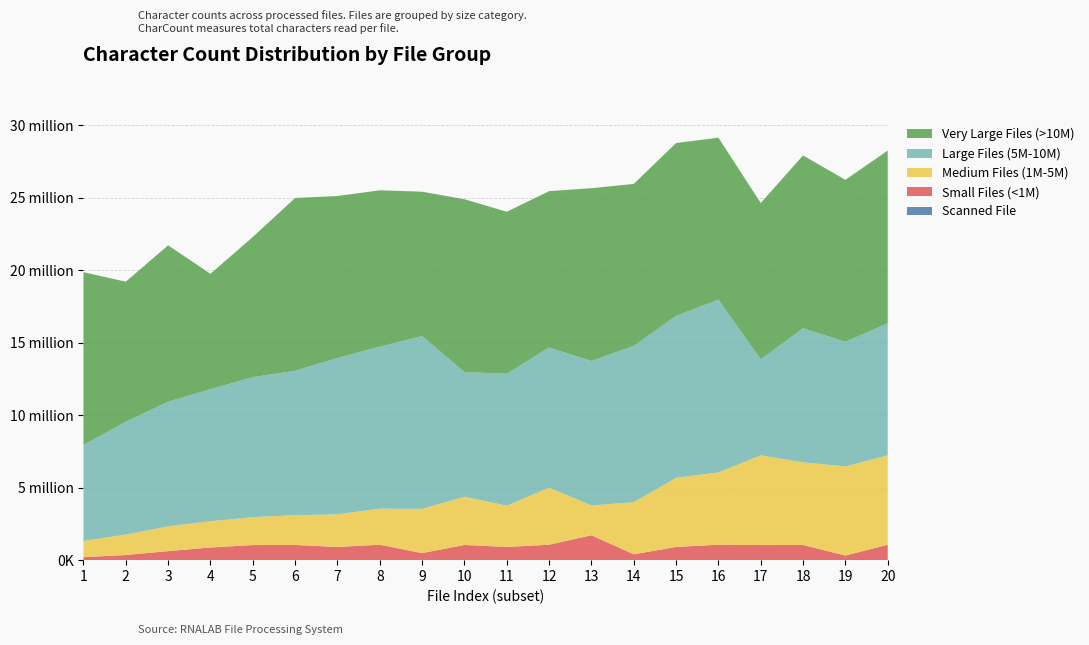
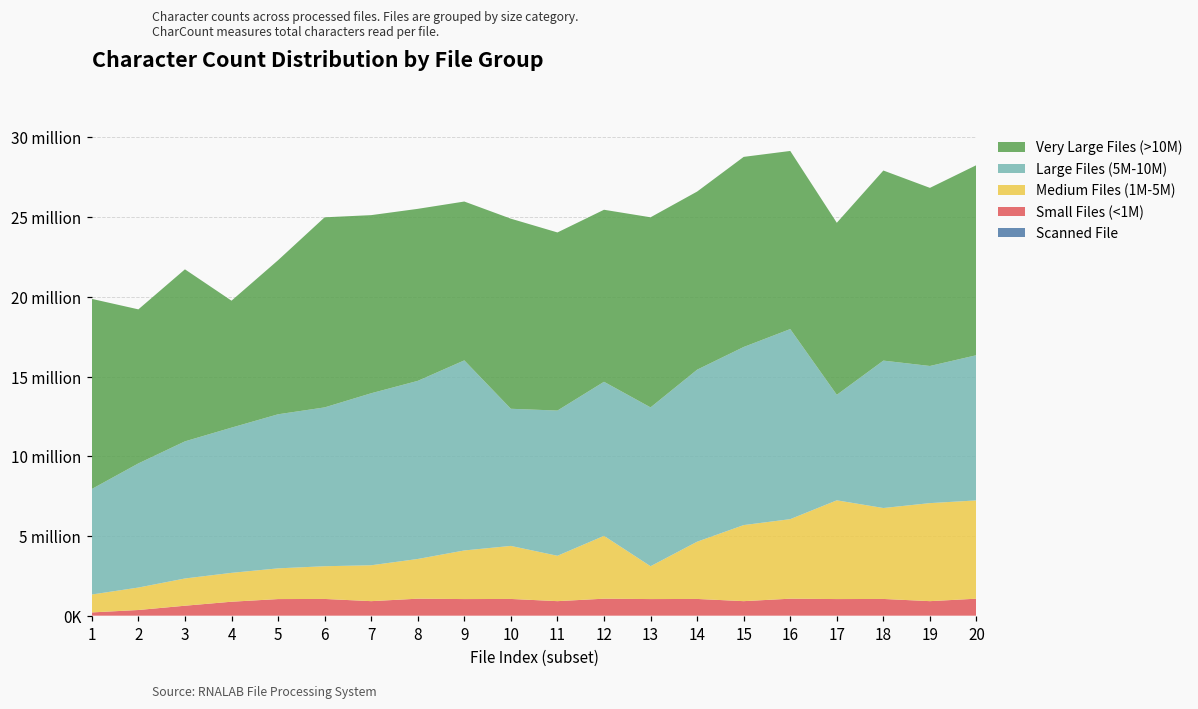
  {
    "Scanned File": {
      "1": "0.0 million",
      "2": "0.0 million",
      "3": "0.0 million",
      "4": "0.0 million",
      "5": "0.0 million",
      "6": "0.0 million",
      "7": "0.0 million",
      "8": "0.0 million",
      "9": "0.0 million",
      "10": "0.0 million",
      "11": "0.0 million",
      "12": "0.0 million",
      "13": "0.0 million",
      "14": "0.0 million",
      "15": "0.0 million",
      "16": "0.0 million",
      "17": "0.0 million",
      "18": "0.0 million",
      "19": "0.0 million",
      "20": "0.0 million"
    },
    "Small Files (<1M)": {
      "1": "0.2 million",
      "2": "0.4 million",
      "3": "0.6 million",
      "4": "0.9 million",
      "5": "1.0 million",
      "6": "1.0 million",
      "7": "0.9 million",
      "8": "1.1 million",
-     "9": "0.5 million",
+     "9": "1.0 million",
      "10": "1.0 million",
      "11": "0.9 million",
      "12": "1.1 million",
-     "13": "1.7 million",
-     "14": "0.4 million",
+     "13": "1.0 million",
+     "14": "1.0 million",
      "15": "0.9 million",
      "16": "1.1 million",
      "17": "1.0 million",
      "18": "1.0 million",
-     "19": "0.3 million",
+     "19": "0.9 million",
      "20": "1.1 million"
    },
    "Medium Files (1M-5M)": {
      "1": "1.1 million",
      "2": "1.4 million",
      "3": "1.7 million",
      "4": "1.8 million",
      "5": "1.9 million",
      "6": "2.1 million",
      "7": "2.3 million",
      "8": "2.5 million",
      "9": "3.1 million",
      "10": "3.3 million",
      "11": "2.8 million",
      "12": "3.9 million",
      "13": "2.1 million",
      "14": "3.6 million",
      "15": "4.8 million",
      "16": "5.0 million",
      "17": "6.2 million",
      "18": "5.7 million",
      "19": "6.2 million",
      "20": "6.2 million"
    },
    "Large Files (5M-10M)": {
      "1": "6.6 million",
      "2": "7.8 million",
      "3": "8.6 million",
      "4": "9.1 million",
      "5": "9.7 million",
      "6": "10.0 million",
      "7": "10.8 million",
      "8": "11.2 million",
      "9": "11.9 million",
      "10": "8.6 million",
      "11": "9.1 million",
      "12": "9.7 million",
      "13": "10.0 million",
      "14": "10.8 million",
      "15": "11.2 million",
      "16": "11.9 million",
      "17": "6.6 million",
      "18": "9.2 million",
      "19": "8.6 million",
      "20": "9.1 million"
    },
    "Very Large Files (>10M)": {
      "1": "11.9 million",
      "2": "9.7 million",
      "3": "10.8 million",
      "4": "8.0 million",
      "5": "9.7 million",
      "6": "11.9 million",
      "7": "11.2 million",
      "8": "10.8 million",
      "9": "10.0 million",
      "10": "11.9 million",
      "11": "11.2 million",
      "12": "10.8 million",
      "13": "11.9 million",
      "14": "11.2 million",
      "15": "11.9 million",
      "16": "11.2 million",
      "17": "10.8 million",
      "18": "11.9 million",
      "19": "11.2 million",
      "20": "11.9 million"
    }
  }
